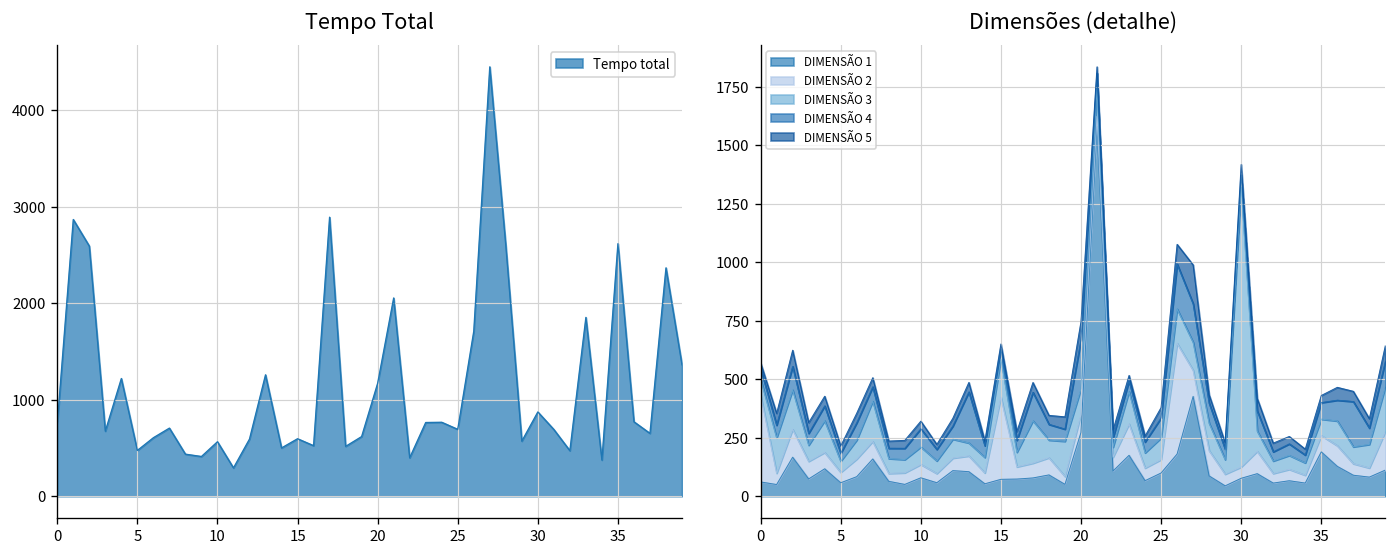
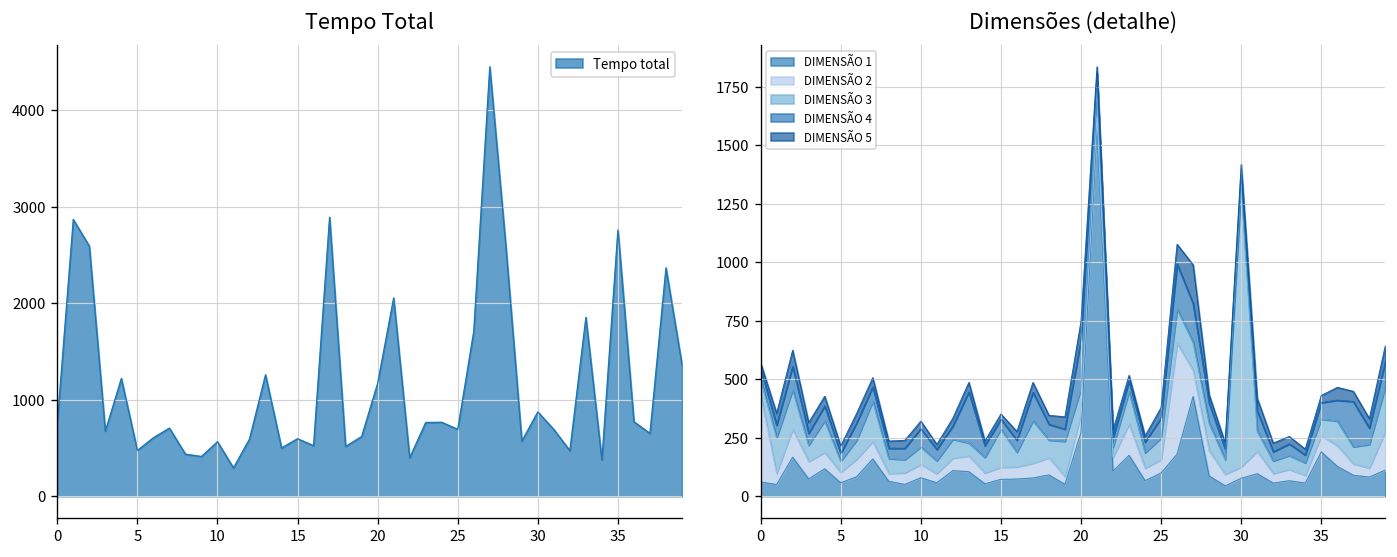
  {
    "Tempo Total": {
      "0": 800,
      "5": 500,
      "10": 600,
      "15": 600,
      "20": 1200,
      "25": 700,
      "30": 900,
-     "35": 2600
+     "35": 2800
    },
    "Dimensões (detalhe)": {
      "DIMENSÃO 2": {
        "0": 370,
        "5": 40,
        "10": 60,
-       "15": 350,
+       "15": 50,
        "20": 80,
        "25": 60,
        "30": 50,
        "35": 70
      },
      "DIMENSÃO 3": {
        "0": 70,
        "5": 50,
        "10": 70,
        "15": 160,
        "20": 110,
        "25": 90,
        "30": 1200,
        "35": 70
      }
    }
  }
